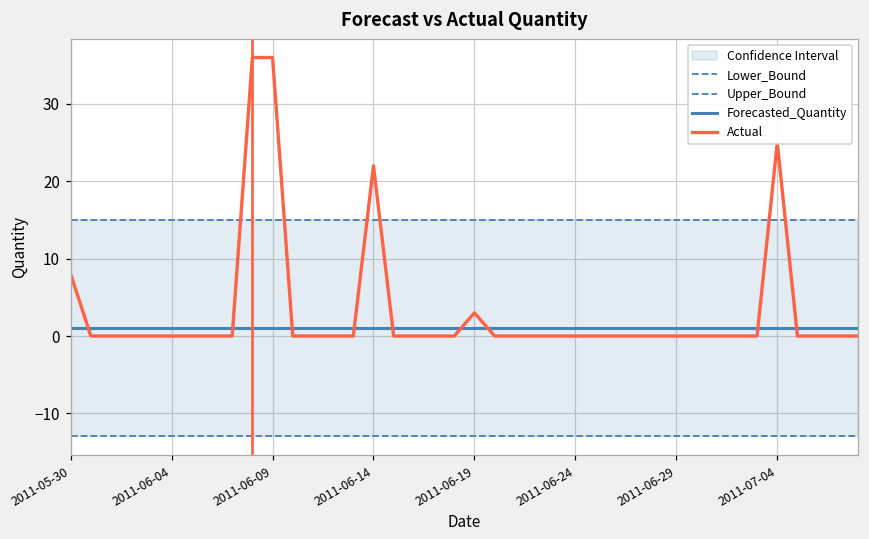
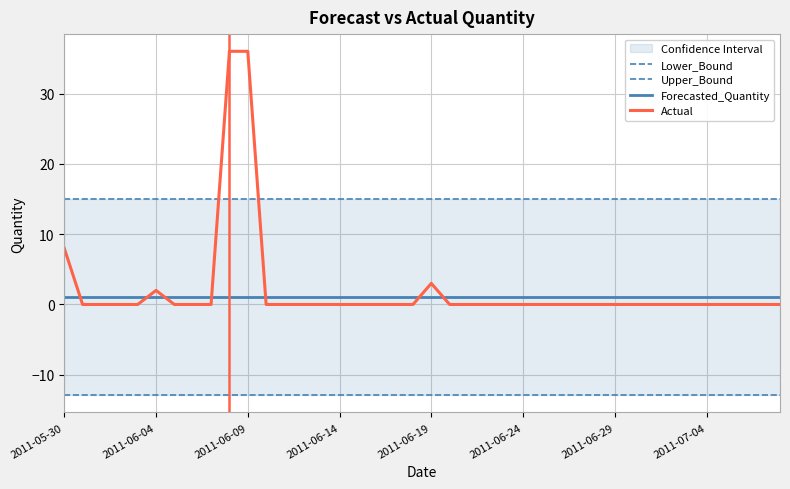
  {
    "Actual": {
      "2011-05-30": 8,
-     "2011-06-04": 0,
+     "2011-06-04": 2,
      "2011-06-09": 36,
-     "2011-06-14": 22,
+     "2011-06-14": 0,
      "2011-06-19": 3,
      "2011-06-24": 0,
      "2011-06-29": 0,
-     "2011-07-04": 25
+     "2011-07-04": 0
    }
  }
